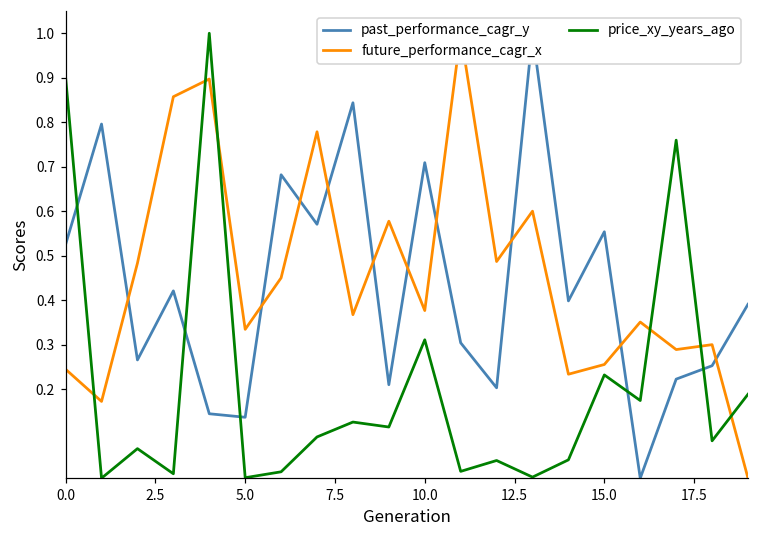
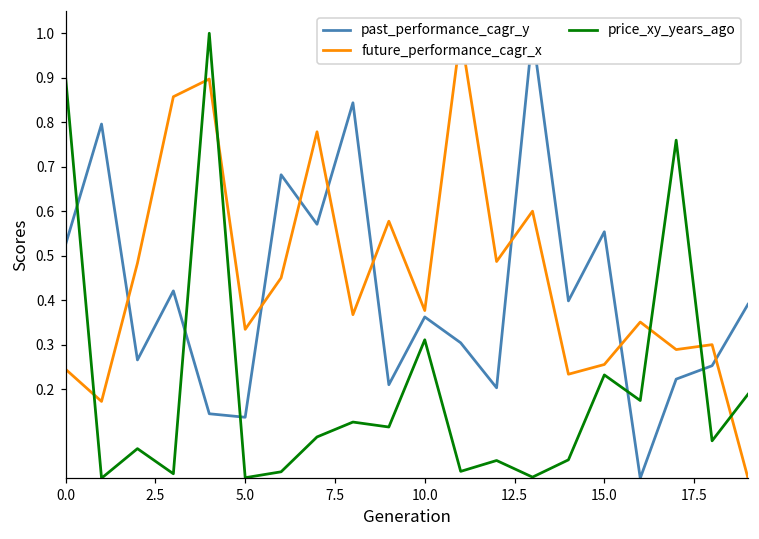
  {
    "past_performance_cagr_y": {
      "0.0": 0.53,
      "5.0": 0.14,
-     "10.0": 0.71,
+     "10.0": 0.36,
      "15.0": 0.55
    },
    "future_performance_cagr_x": {
      "0.0": 0.24,
      "5.0": 0.33,
      "10.0": 0.38,
      "15.0": 0.26
    },
    "price_xy_years_ago": {
      "0.0": 0.90,
      "5.0": 0.00,
      "10.0": 0.31,
      "15.0": 0.23
    }
  }
